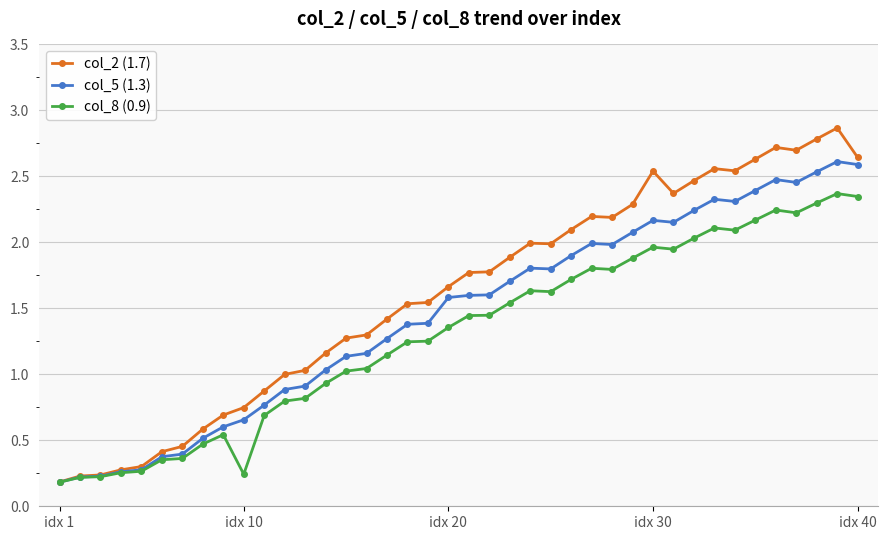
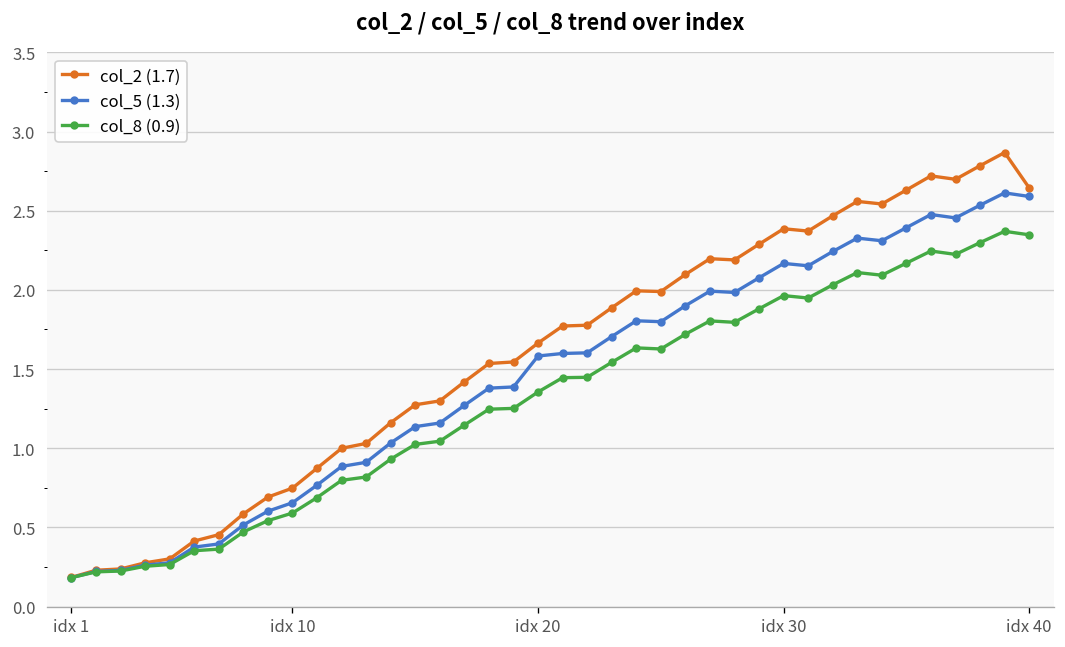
  {
    "col_2 (1.7)": {
      "idx 10": 0.75,
      "idx 20": 1.66,
-     "idx 30": 2.54,
+     "idx 30": 2.39,
      "idx 40": 2.64
    },
    "col_5 (1.3)": {
      "idx 10": 0.66,
      "idx 20": 1.58,
      "idx 30": 2.17,
      "idx 40": 2.59
    },
    "col_8 (0.9)": {
-     "idx 10": 0.24,
+     "idx 10": 0.59,
      "idx 20": 1.36,
      "idx 30": 1.96,
      "idx 40": 2.35
    }
  }
